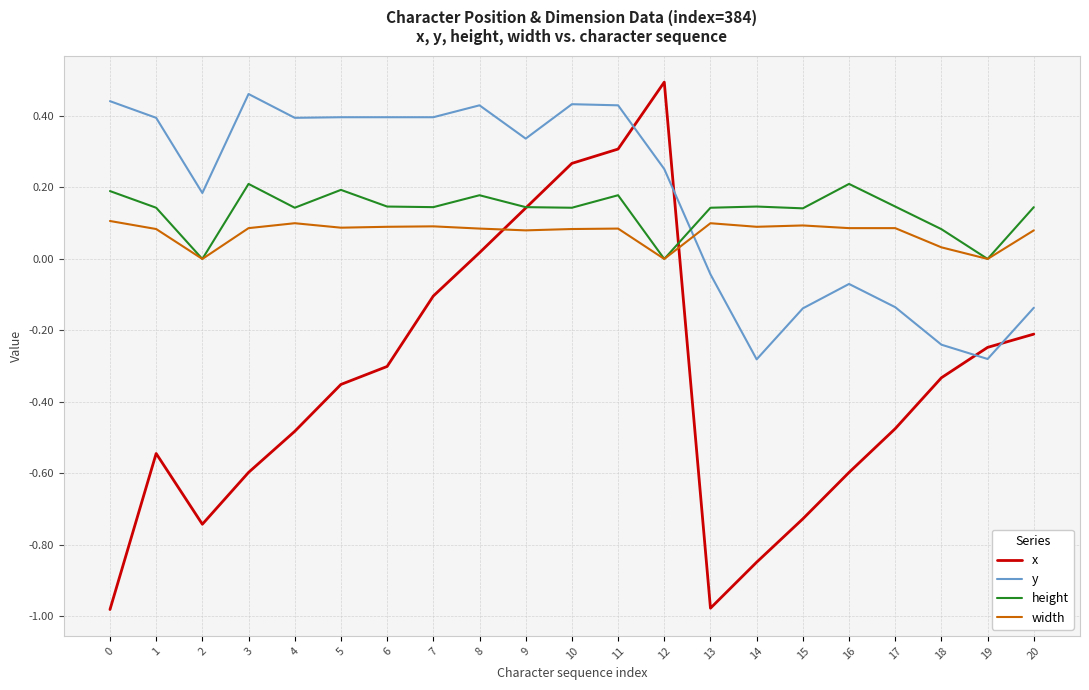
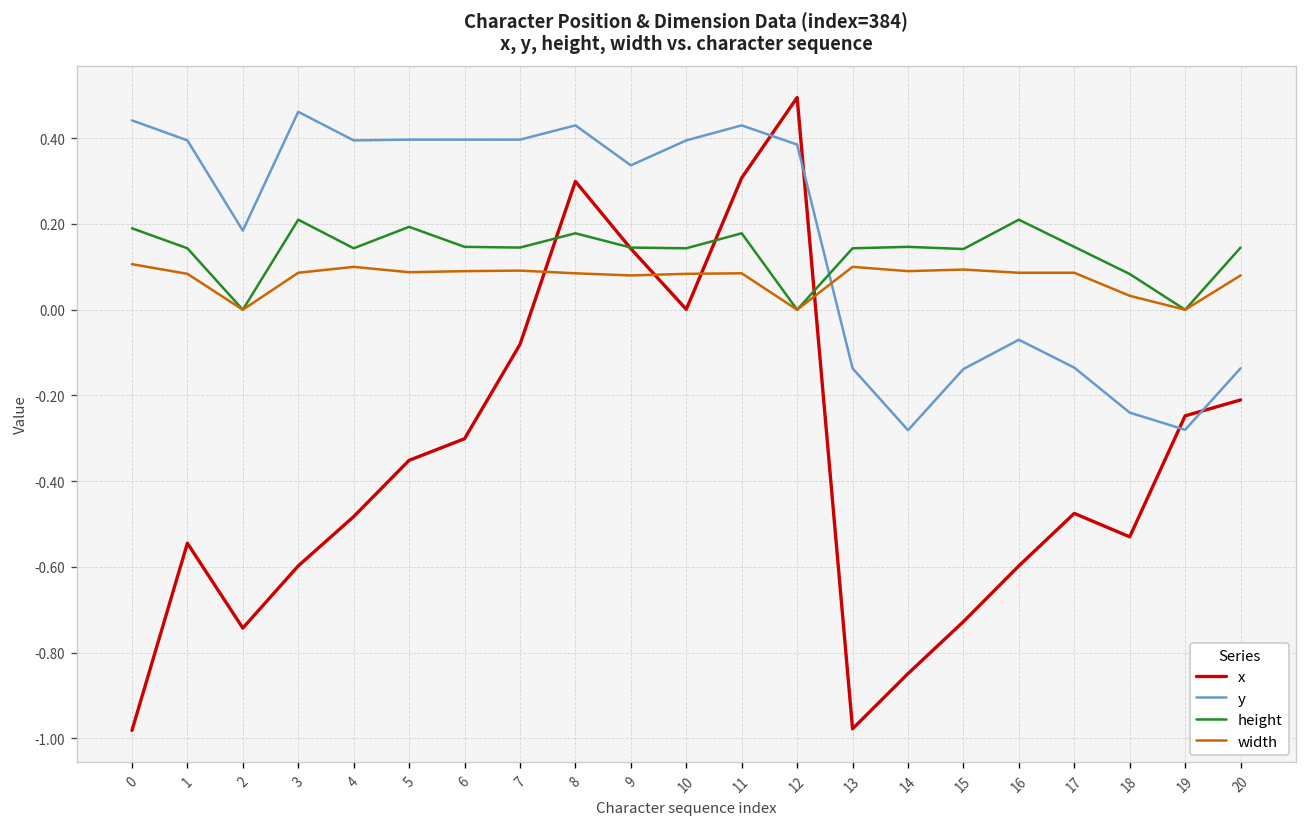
  {
    "x": {
      "0": -0.98,
      "1": -0.54,
      "2": -0.74,
      "3": -0.60,
      "4": -0.48,
      "5": -0.35,
      "6": -0.30,
-     "7": -0.10,
-     "8": 0.02,
-     "10": 0.27,
+     "7": -0.08,
+     "8": 0.30,
+     "10": 0.00,
      "11": 0.31,
      "12": 0.50,
      "13": -0.98,
      "14": -0.85,
      "15": -0.73,
      "16": -0.60,
      "17": -0.48,
-     "18": -0.33,
+     "18": -0.53,
      "19": -0.25,
      "20": -0.21
    },
    "y": {
      "0": 0.44,
      "1": 0.40,
      "2": 0.18,
      "3": 0.46,
      "4": 0.40,
      "5": 0.40,
      "6": 0.40,
      "7": 0.40,
      "8": 0.43,
      "9": 0.34,
-     "10": 0.43,
+     "10": 0.40,
      "11": 0.43,
-     "12": 0.25,
-     "13": -0.04,
+     "12": 0.39,
+     "13": -0.14,
      "14": -0.28,
      "15": -0.14,
      "16": -0.07,
      "17": -0.14,
      "18": -0.24,
      "19": -0.28,
      "20": -0.14
    },
    "height": {
      "0": 0.19,
      "1": 0.14,
      "3": 0.21,
      "4": 0.14,
      "5": 0.19,
      "6": 0.15,
      "7": 0.15,
      "8": 0.18,
      "10": 0.14,
      "11": 0.18,
      "13": 0.14,
      "14": 0.15,
      "15": 0.14,
      "16": 0.21,
      "17": 0.15,
      "18": 0.08,
      "20": 0.15
    },
    "width": {
      "0": 0.11,
      "1": 0.08,
      "3": 0.09,
      "4": 0.10,
      "5": 0.09,
      "6": 0.09,
      "7": 0.09,
      "8": 0.09,
      "9": 0.08,
      "10": 0.08,
      "11": 0.09,
      "13": 0.10,
      "14": 0.09,
      "15": 0.09,
      "16": 0.09,
      "17": 0.09,
      "18": 0.03,
      "20": 0.08
    }
  }
